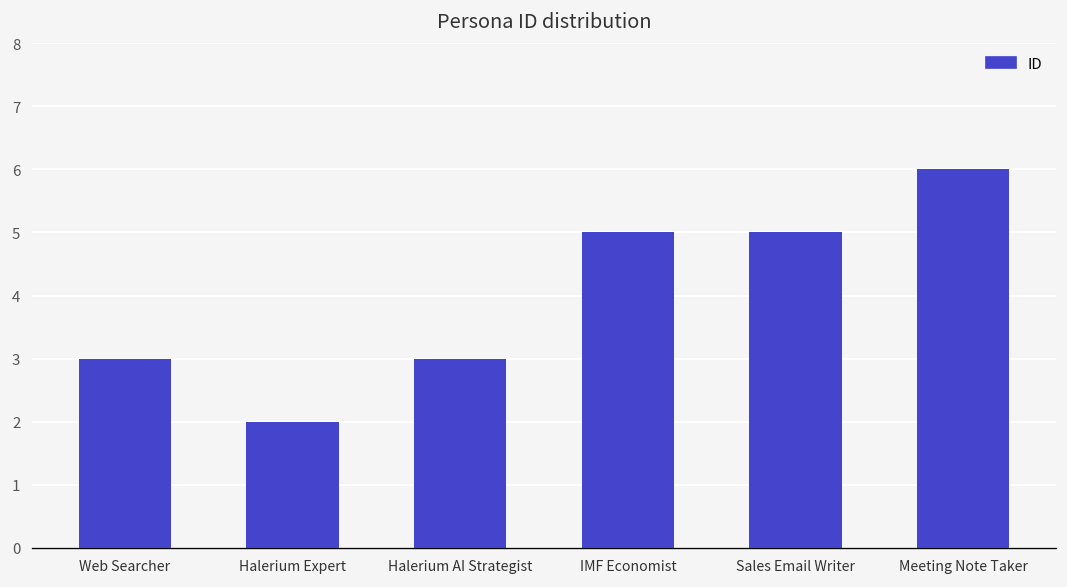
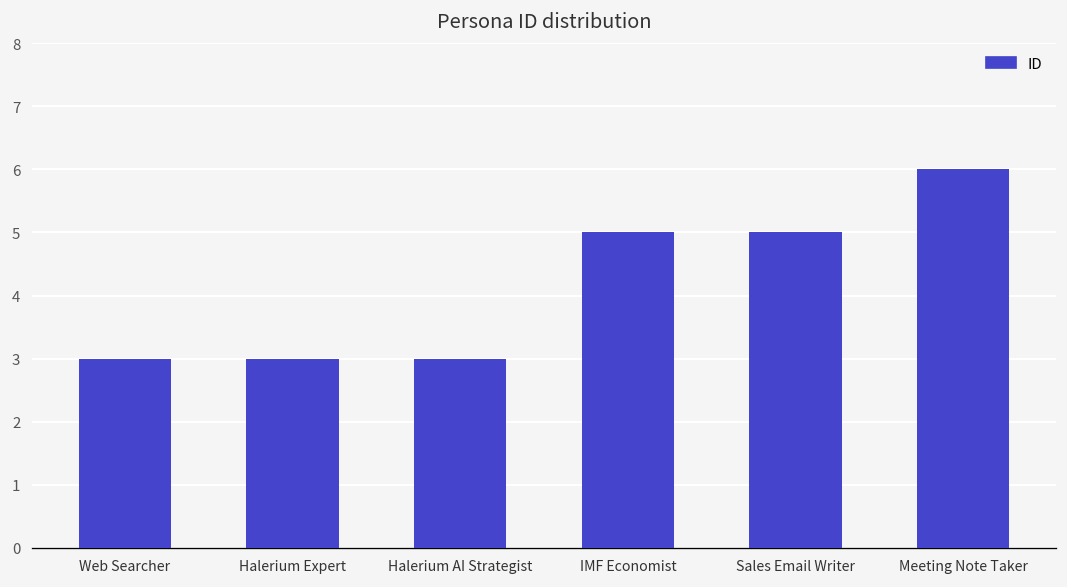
  {
    "Web Searcher": 3,
-   "Halerium Expert": 2,
+   "Halerium Expert": 3,
    "Halerium AI Strategist": 3,
    "IMF Economist": 5,
    "Sales Email Writer": 5,
    "Meeting Note Taker": 6
  }
